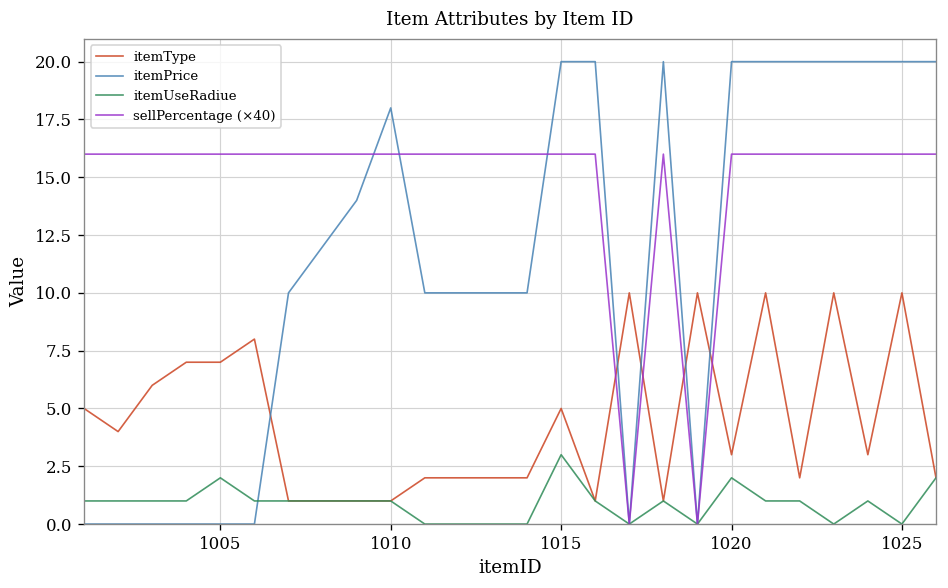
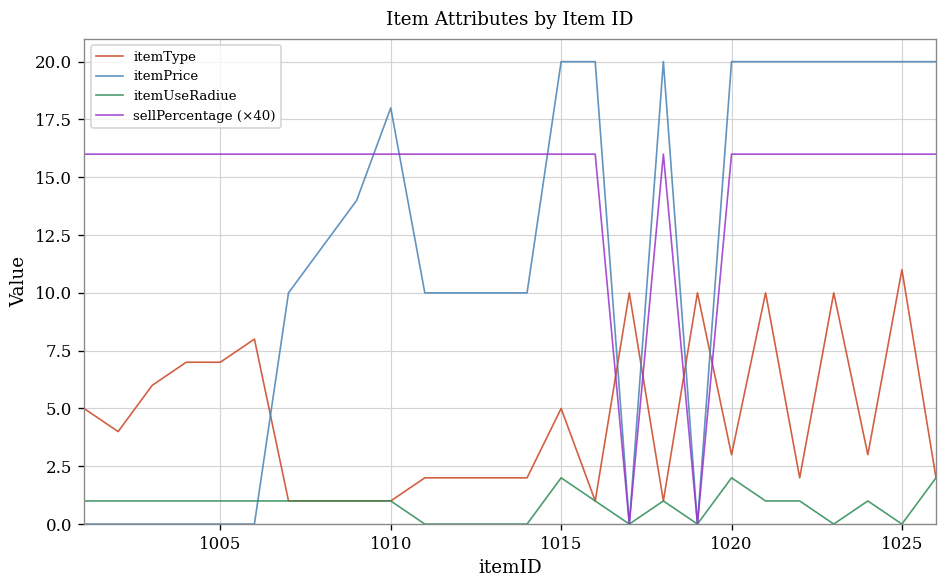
  {
    "itemType": {
      "1005": 7,
      "1015": 5,
      "1020": 3,
-     "1025": 10
+     "1025": 11
    },
    "itemPrice": {
      "1005": 0,
      "1010": 18,
      "1015": 20,
      "1020": 20,
      "1025": 20
    },
    "itemUseRadiue": {
-     "1005": 2,
-     "1015": 3,
+     "1005": 1,
+     "1015": 2,
      "1020": 2,
      "1025": 0
    },
    "sellPercentage (×40)": {
      "1005": 16,
      "1010": 16,
      "1015": 16,
      "1020": 16,
      "1025": 16
    }
  }
